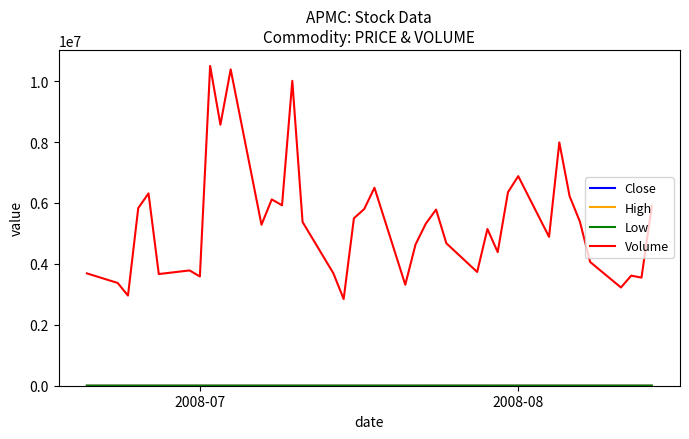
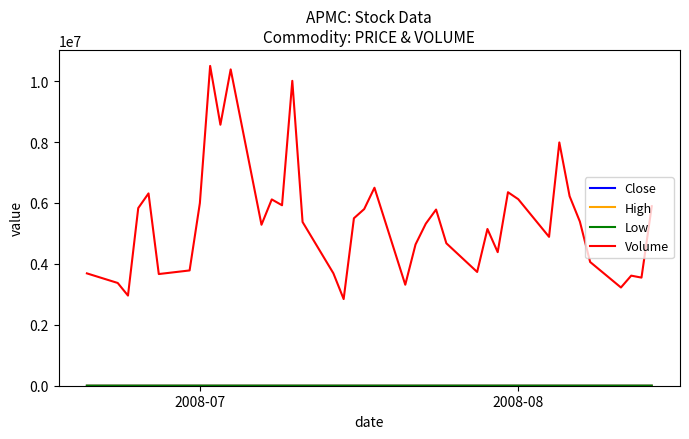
  {
    "Low": {
      "2008-07": 0,
      "2008-08": 0
    },
    "Volume": {
-     "2008-07": 3600000,
-     "2008-08": 6900000
+     "2008-07": 6000000,
+     "2008-08": 6100000
    }
  }
